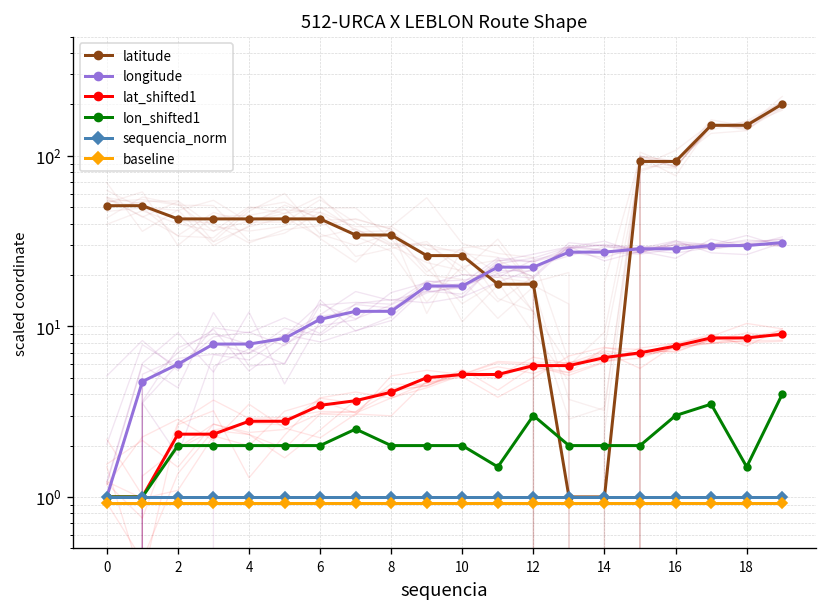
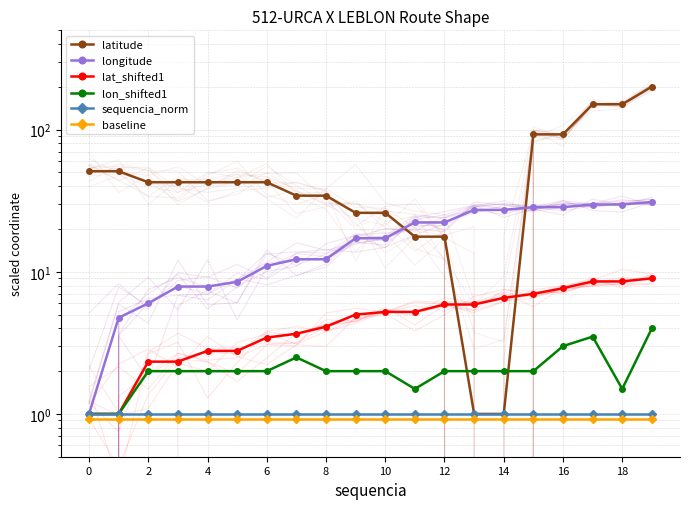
  {
    "lon_shifted1": {
      "6": 2.0,
      "8": 2.0,
      "10": 2.0,
-     "12": 3.0,
+     "12": 2.0,
      "14": 2.0,
      "16": 3.0,
      "18": 1.5
    },
    "sequencia_norm": {
      "2": 1.0,
      "4": 1.0,
      "6": 1.0,
      "8": 1.0,
      "10": 1.0,
      "12": 1.0,
      "16": 1.0,
      "18": 1.0
    },
    "baseline": {
      "2": 0.9,
      "4": 0.9,
      "6": 0.9,
      "8": 0.9,
      "10": 0.9,
      "12": 0.9,
      "14": 0.9,
      "16": 0.9,
      "18": 0.9
    }
  }
